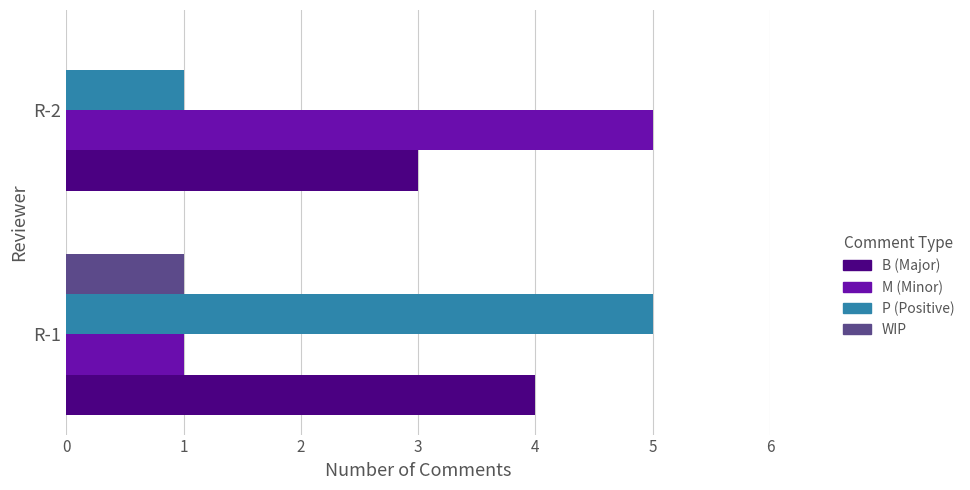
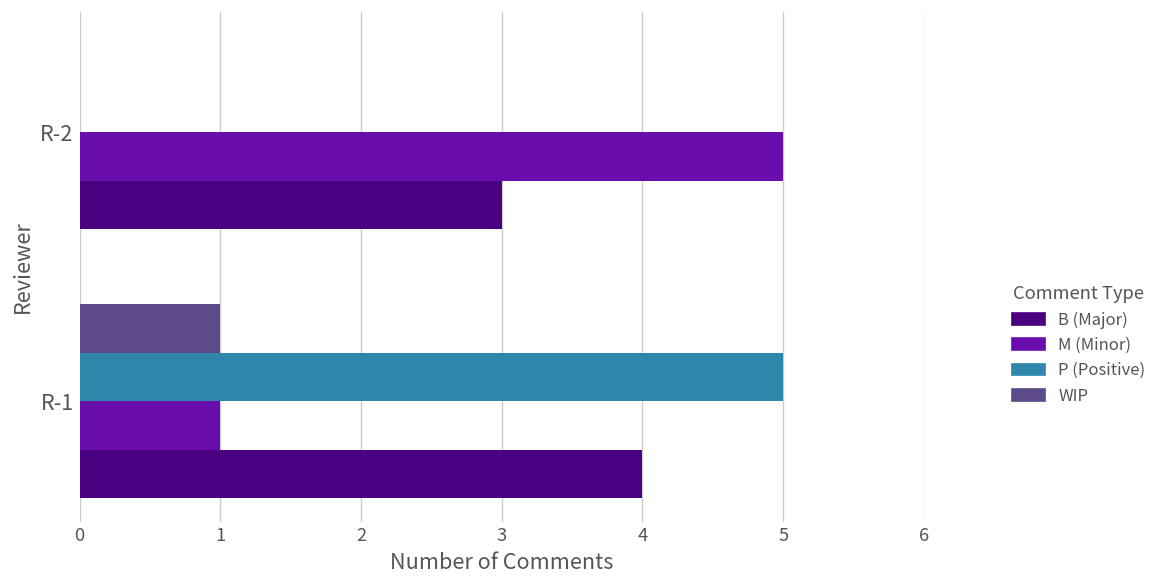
  {
    "P (Positive)": {
-     "R-2": 1,
+     "R-2": 0,
      "R-1": 5
    },
    "WIP": {
      "R-2": 0,
      "R-1": 1
    }
  }
